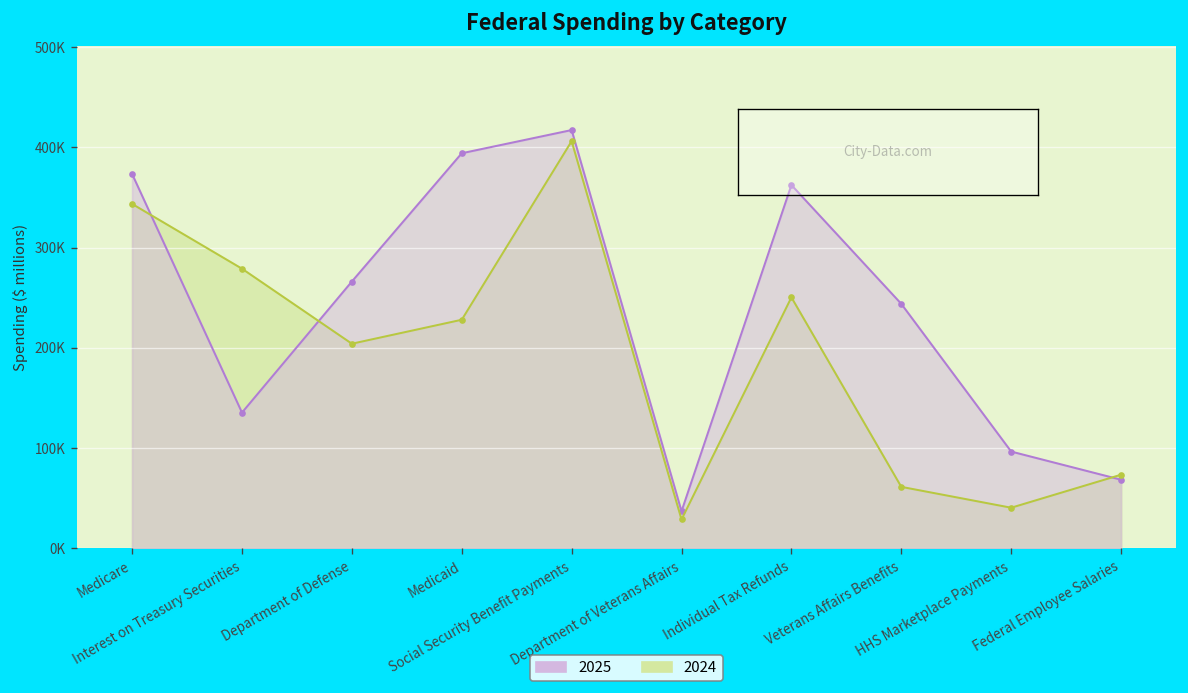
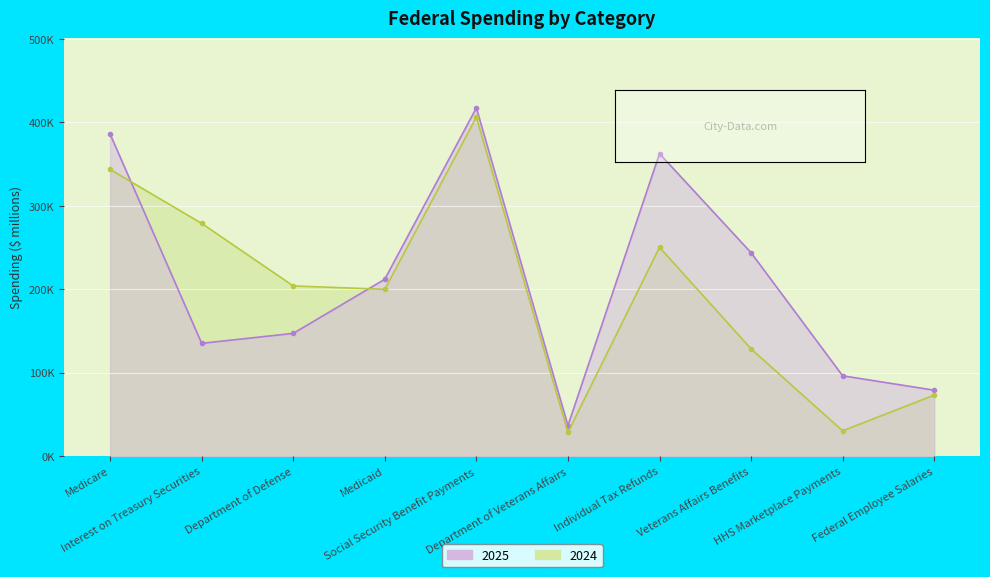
  {
    "2024": {
      "Medicare": 340000,
      "Interest on Treasury Securities": 280000,
      "Department of Defense": 200000,
-     "Medicaid": 230000,
+     "Medicaid": 200000,
      "Social Security Benefit Payments": 410000,
      "Department of Veterans Affairs": 30000,
      "Individual Tax Refunds": 250000,
-     "Veterans Affairs Benefits": 60000,
-     "HHS Marketplace Payments": 40000,
+     "Veterans Affairs Benefits": 130000,
+     "HHS Marketplace Payments": 30000,
      "Federal Employee Salaries": 70000
    },
    "2025": {
-     "Medicare": 370000,
+     "Medicare": 390000,
      "Interest on Treasury Securities": 140000,
-     "Department of Defense": 270000,
-     "Medicaid": 390000,
+     "Department of Defense": 150000,
+     "Medicaid": 210000,
      "Social Security Benefit Payments": 420000,
      "Department of Veterans Affairs": 40000,
      "Individual Tax Refunds": 360000,
      "Veterans Affairs Benefits": 240000,
      "HHS Marketplace Payments": 100000,
-     "Federal Employee Salaries": 70000
+     "Federal Employee Salaries": 80000
    }
  }
